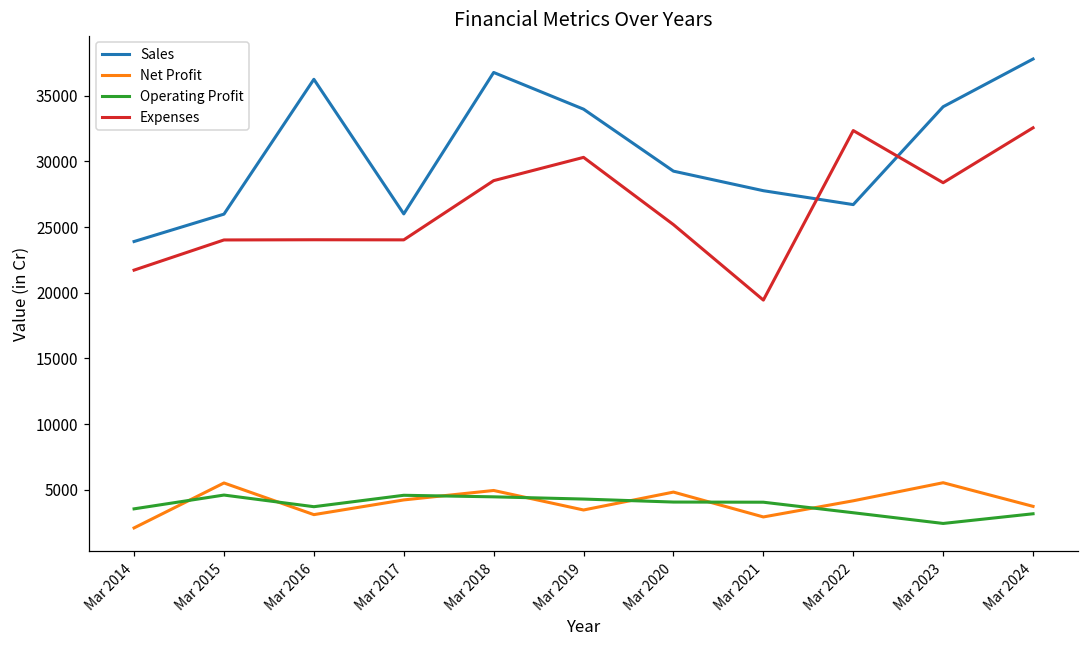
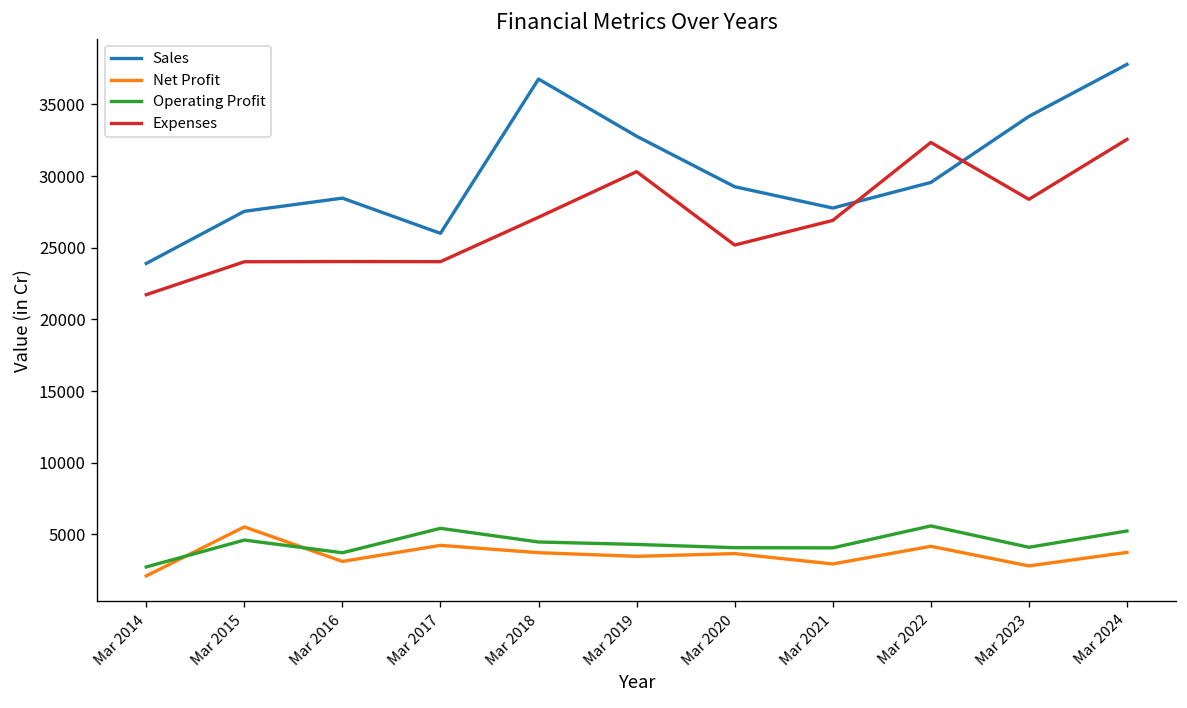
  {
    "Sales": {
      "Mar 2014": 23900,
-     "Mar 2015": 26000,
-     "Mar 2016": 36200,
+     "Mar 2015": 27500,
+     "Mar 2016": 28500,
      "Mar 2017": 26000,
      "Mar 2018": 36800,
-     "Mar 2019": 34000,
+     "Mar 2019": 32800,
      "Mar 2020": 29300,
      "Mar 2021": 27800,
-     "Mar 2022": 26700,
+     "Mar 2022": 29600,
      "Mar 2023": 34200,
      "Mar 2024": 37800
    },
    "Net Profit": {
      "Mar 2014": 2100,
      "Mar 2015": 5500,
      "Mar 2016": 3100,
      "Mar 2017": 4200,
-     "Mar 2018": 5000,
+     "Mar 2018": 3700,
      "Mar 2019": 3500,
-     "Mar 2020": 4800,
+     "Mar 2020": 3700,
      "Mar 2021": 2900,
      "Mar 2022": 4200,
-     "Mar 2023": 5500,
+     "Mar 2023": 2800,
      "Mar 2024": 3700
    },
    "Operating Profit": {
-     "Mar 2014": 3600,
+     "Mar 2014": 2700,
      "Mar 2015": 4600,
      "Mar 2016": 3700,
-     "Mar 2017": 4600,
+     "Mar 2017": 5400,
      "Mar 2018": 4500,
      "Mar 2019": 4300,
      "Mar 2020": 4100,
      "Mar 2021": 4100,
-     "Mar 2022": 3300,
-     "Mar 2023": 2400,
-     "Mar 2024": 3200
+     "Mar 2022": 5600,
+     "Mar 2023": 4100,
+     "Mar 2024": 5200
    },
    "Expenses": {
      "Mar 2014": 21700,
      "Mar 2015": 24000,
      "Mar 2016": 24000,
      "Mar 2017": 24000,
-     "Mar 2018": 28500,
+     "Mar 2018": 27100,
      "Mar 2019": 30300,
      "Mar 2020": 25200,
-     "Mar 2021": 19400,
+     "Mar 2021": 26900,
      "Mar 2022": 32300,
      "Mar 2023": 28400,
      "Mar 2024": 32600
    }
  }
